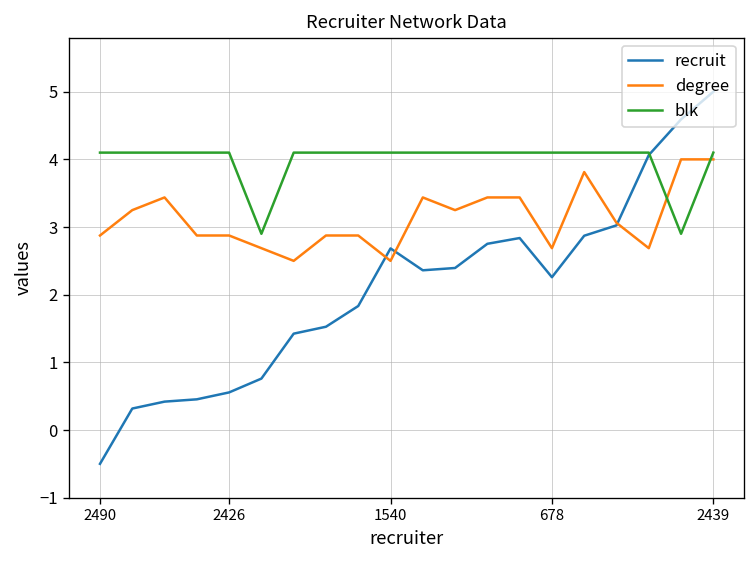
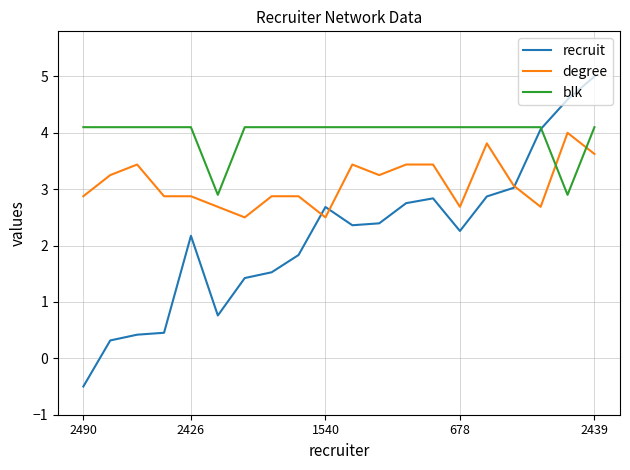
  {
    "recruit": {
      "2490": -0.5,
-     "2426": 0.6,
+     "2426": 2.2,
      "1540": 2.7,
      "678": 2.3
    },
    "degree": {
      "2490": 2.9,
      "2426": 2.9,
      "1540": 2.5,
      "678": 2.7,
-     "2439": 4.0
+     "2439": 3.6
    },
    "blk": {
      "2490": 4.1,
      "2426": 4.1,
      "1540": 4.1,
      "678": 4.1,
      "2439": 4.1
    }
  }
